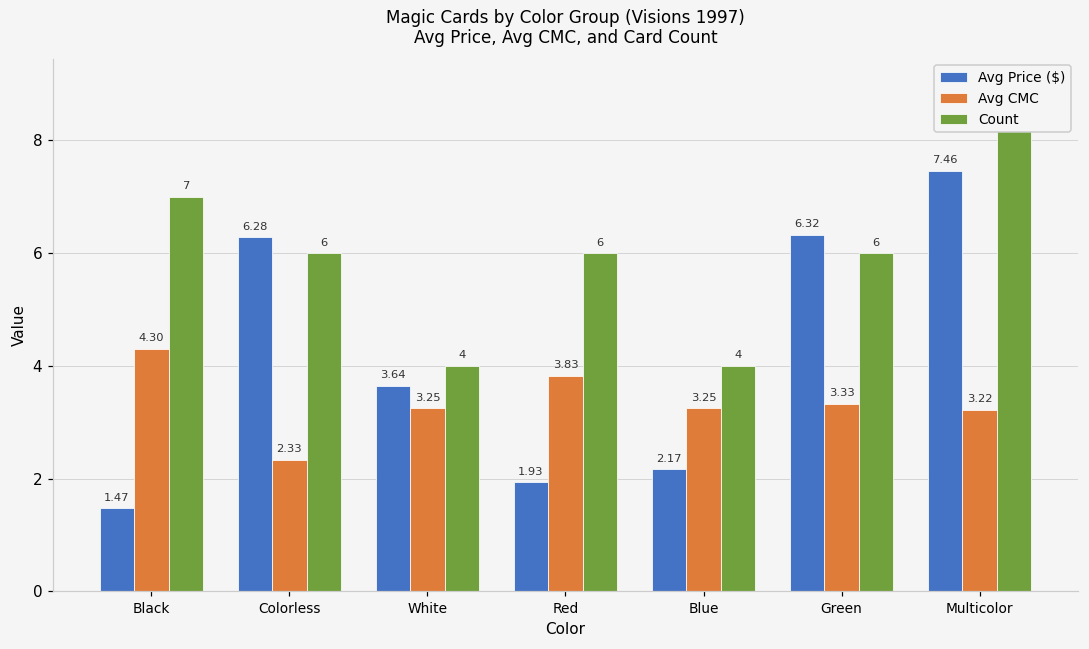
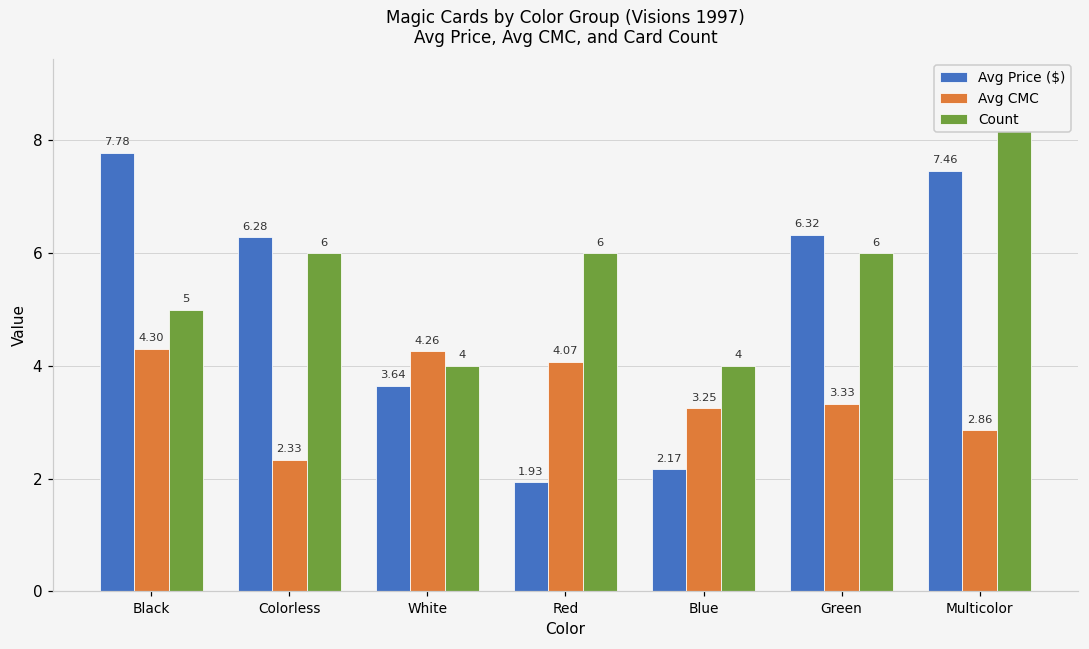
  {
    "Avg Price ($)": {
-     "Black": 1.47,
+     "Black": 7.78,
      "Colorless": 6.28,
      "White": 3.64,
      "Red": 1.93,
      "Blue": 2.17,
      "Green": 6.32,
      "Multicolor": 7.46
    },
    "Avg CMC": {
      "Black": 4.30,
      "Colorless": 2.33,
-     "White": 3.25,
-     "Red": 3.83,
+     "White": 4.26,
+     "Red": 4.07,
      "Blue": 3.25,
      "Green": 3.33,
-     "Multicolor": 3.22
+     "Multicolor": 2.86
    },
    "Count": {
-     "Black": 7,
+     "Black": 5,
      "Colorless": 6,
      "White": 4,
      "Red": 6,
      "Blue": 4,
      "Green": 6
    }
  }
